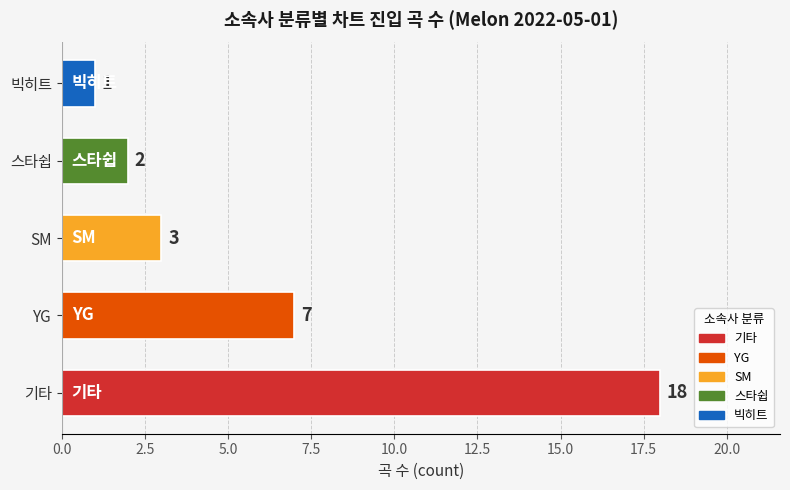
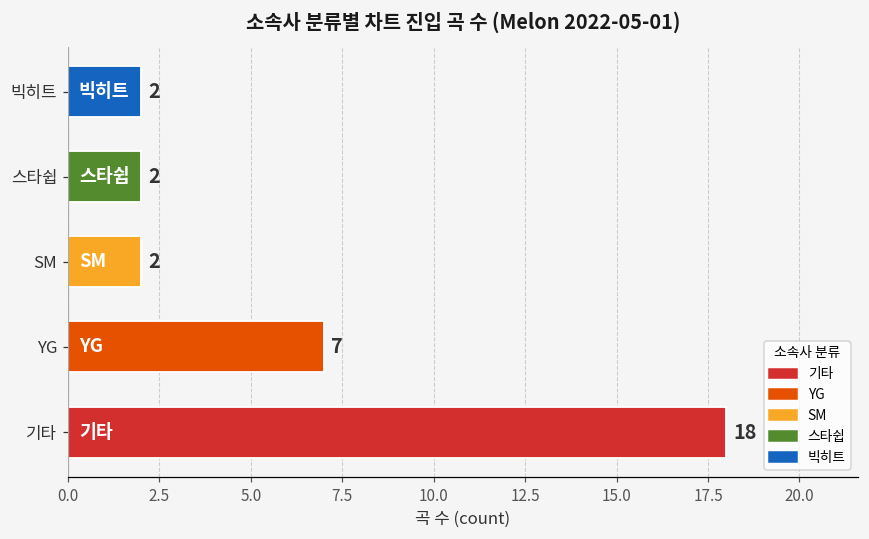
  {
-   "빅히트": 1,
+   "빅히트": 2,
    "스타쉽": 2,
-   "SM": 3,
+   "SM": 2,
    "YG": 7,
    "기타": 18
  }
